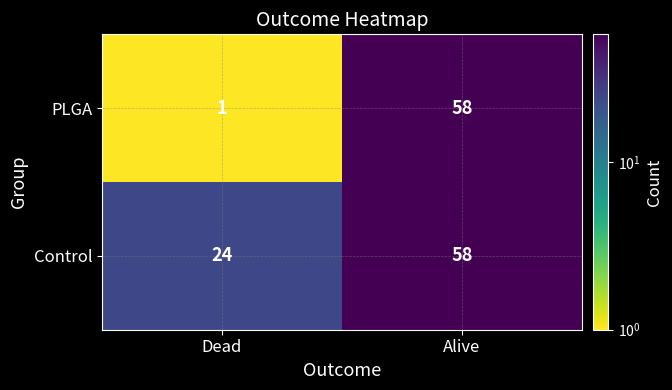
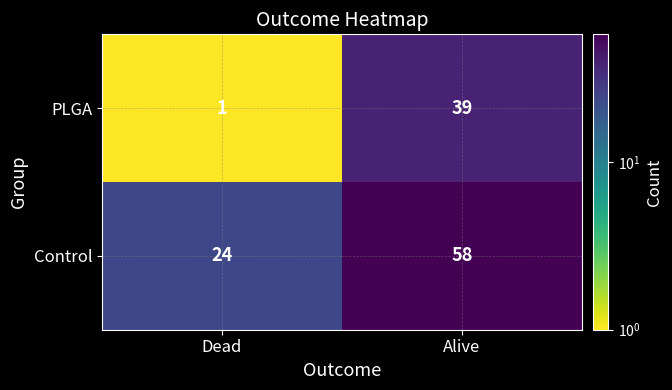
  {
    "PLGA": {
      "Dead": 1,
-     "Alive": 58
+     "Alive": 39
    },
    "Control": {
      "Dead": 24,
      "Alive": 58
    }
  }
